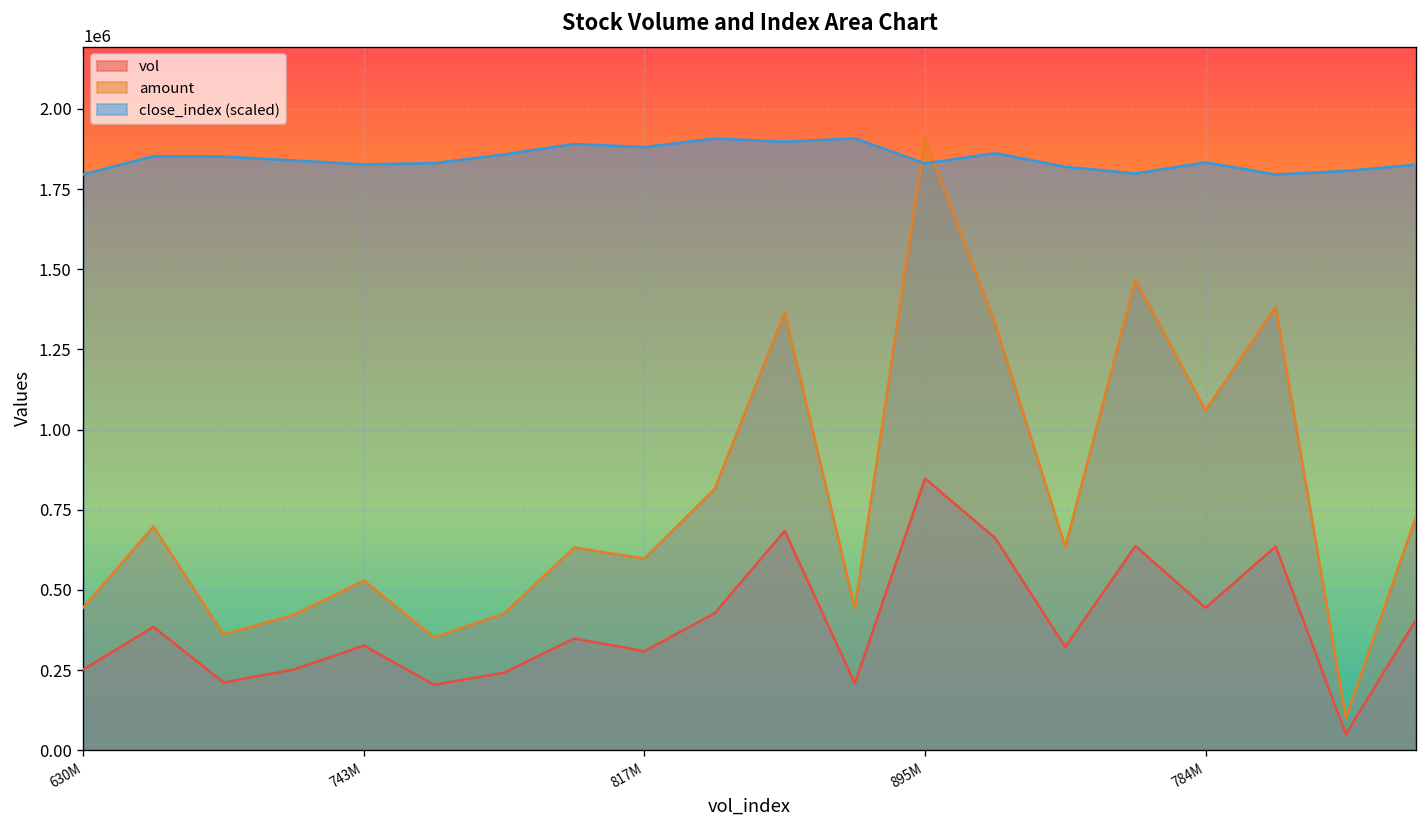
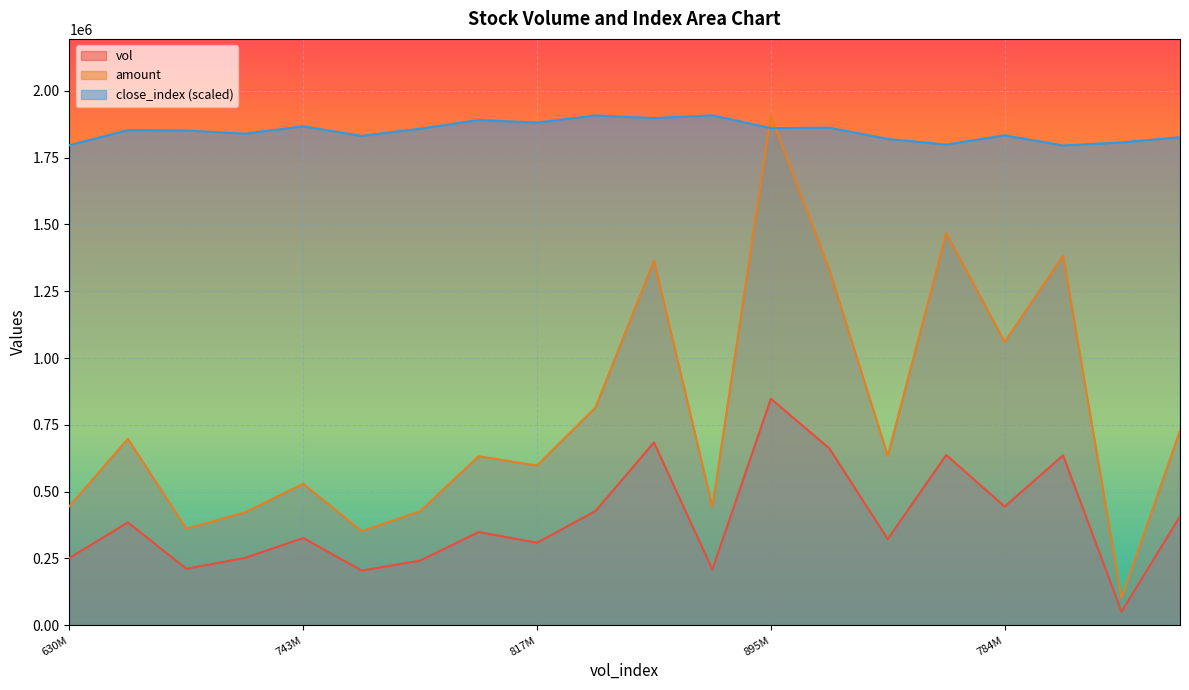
  {
    "close_index (scaled)": {
      "630M": 1800000,
-     "743M": 1830000,
+     "743M": 1870000,
      "817M": 1880000,
-     "895M": 1830000,
+     "895M": 1860000,
      "784M": 1830000
    }
  }
